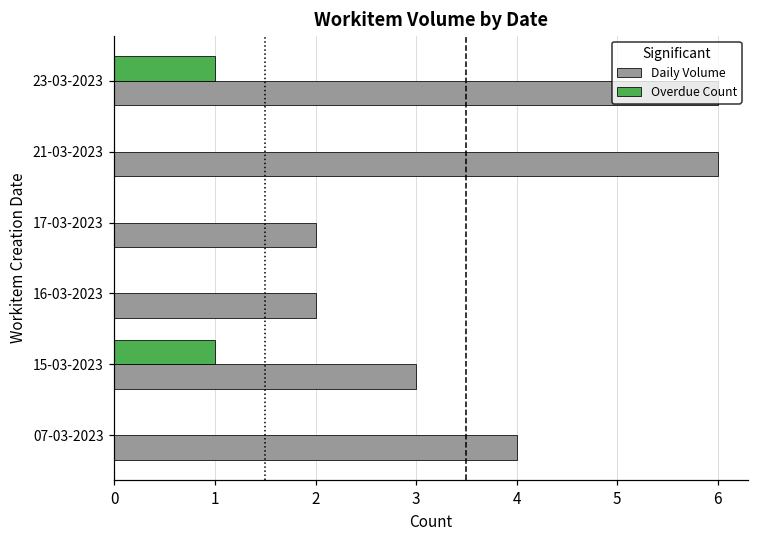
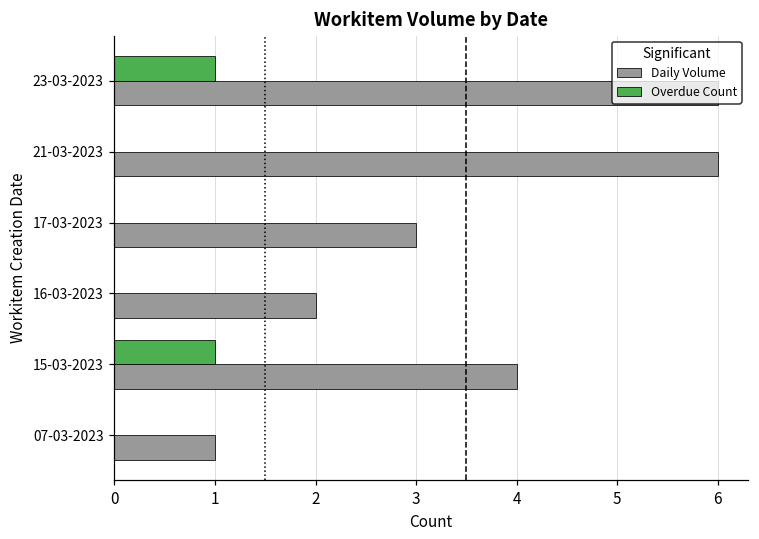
  {
    "Daily Volume": {
      "21-03-2023": 6,
-     "17-03-2023": 2,
+     "17-03-2023": 3,
      "16-03-2023": 2,
-     "15-03-2023": 3,
-     "07-03-2023": 4
+     "15-03-2023": 4,
+     "07-03-2023": 1
    },
    "Overdue Count": {
      "23-03-2023": 1,
      "21-03-2023": 0,
      "17-03-2023": 0,
      "16-03-2023": 0,
      "15-03-2023": 1,
      "07-03-2023": 0
    }
  }
